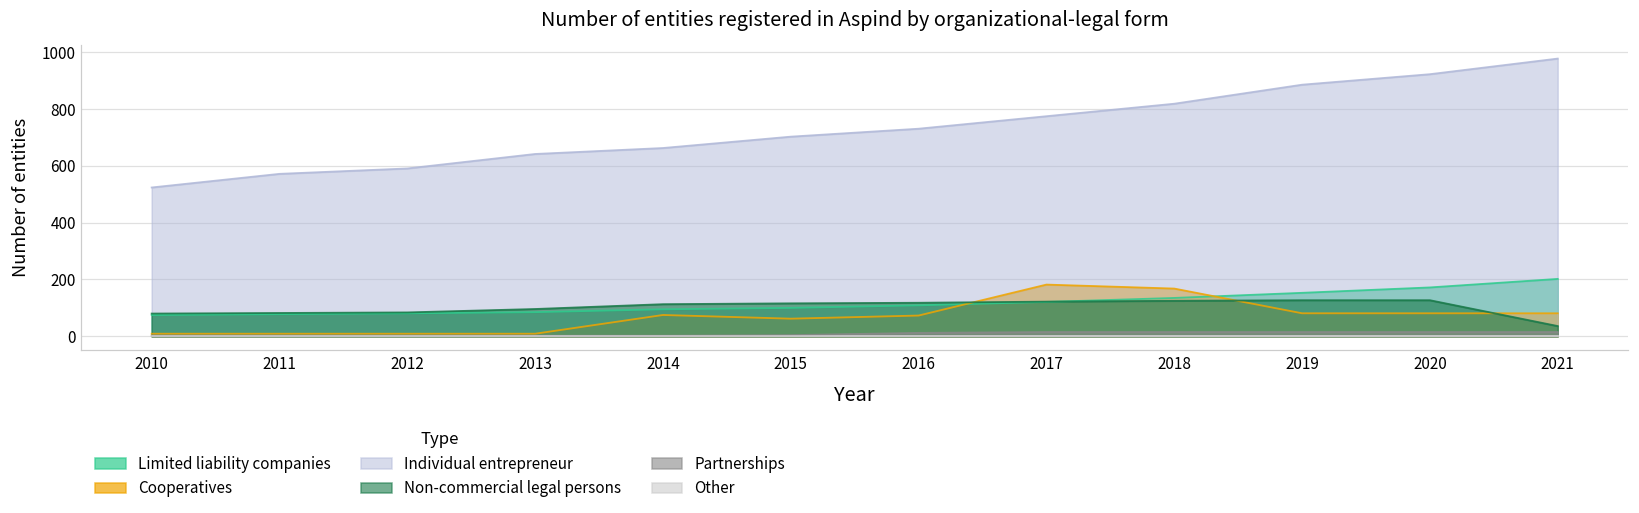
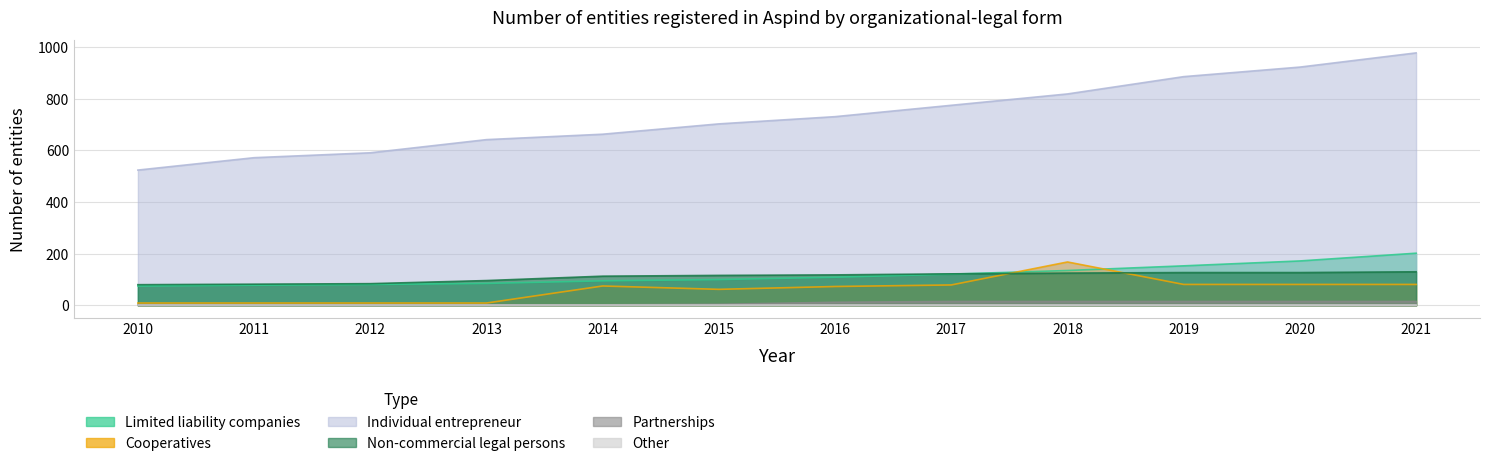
  {
    "Limited liability companies": {
      "2013": 90,
      "2014": 100,
      "2015": 100,
      "2018": 140,
      "2019": 150,
      "2020": 170,
      "2021": 200
    },
    "Cooperatives": {
      "2014": 80,
      "2015": 60,
      "2016": 70,
-     "2017": 180,
+     "2017": 80,
      "2018": 170,
      "2019": 80,
      "2020": 80,
      "2021": 80
    },
    "Non-commercial legal persons": {
      "2013": 100,
      "2014": 110,
      "2015": 120,
      "2018": 130,
      "2019": 130,
      "2020": 130,
-     "2021": 40
+     "2021": 130
    },
    "Partnerships": {
      "2016": 10,
      "2017": 20,
      "2018": 20,
      "2019": 20,
      "2020": 20,
      "2021": 20
    }
  }
